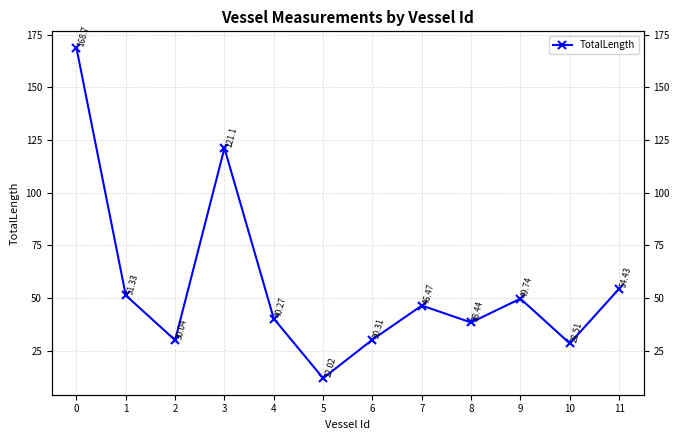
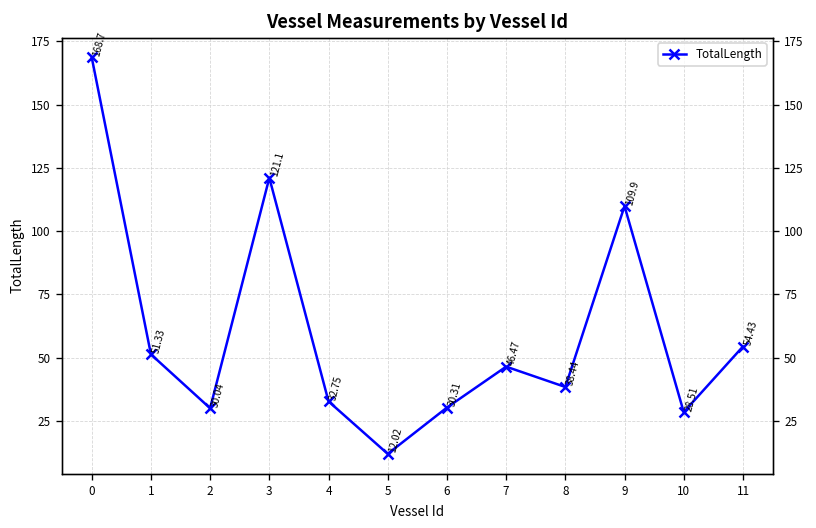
  {
    "0": 168.7,
    "1": 51.33,
    "2": 30.04,
    "3": 121.1,
-   "4": 40.27,
+   "4": 32.75,
    "5": 12.02,
    "6": 30.31,
    "7": 46.47,
    "8": 38.44,
-   "9": 49.74,
+   "9": 109.9,
    "10": 28.51,
    "11": 54.43
  }
